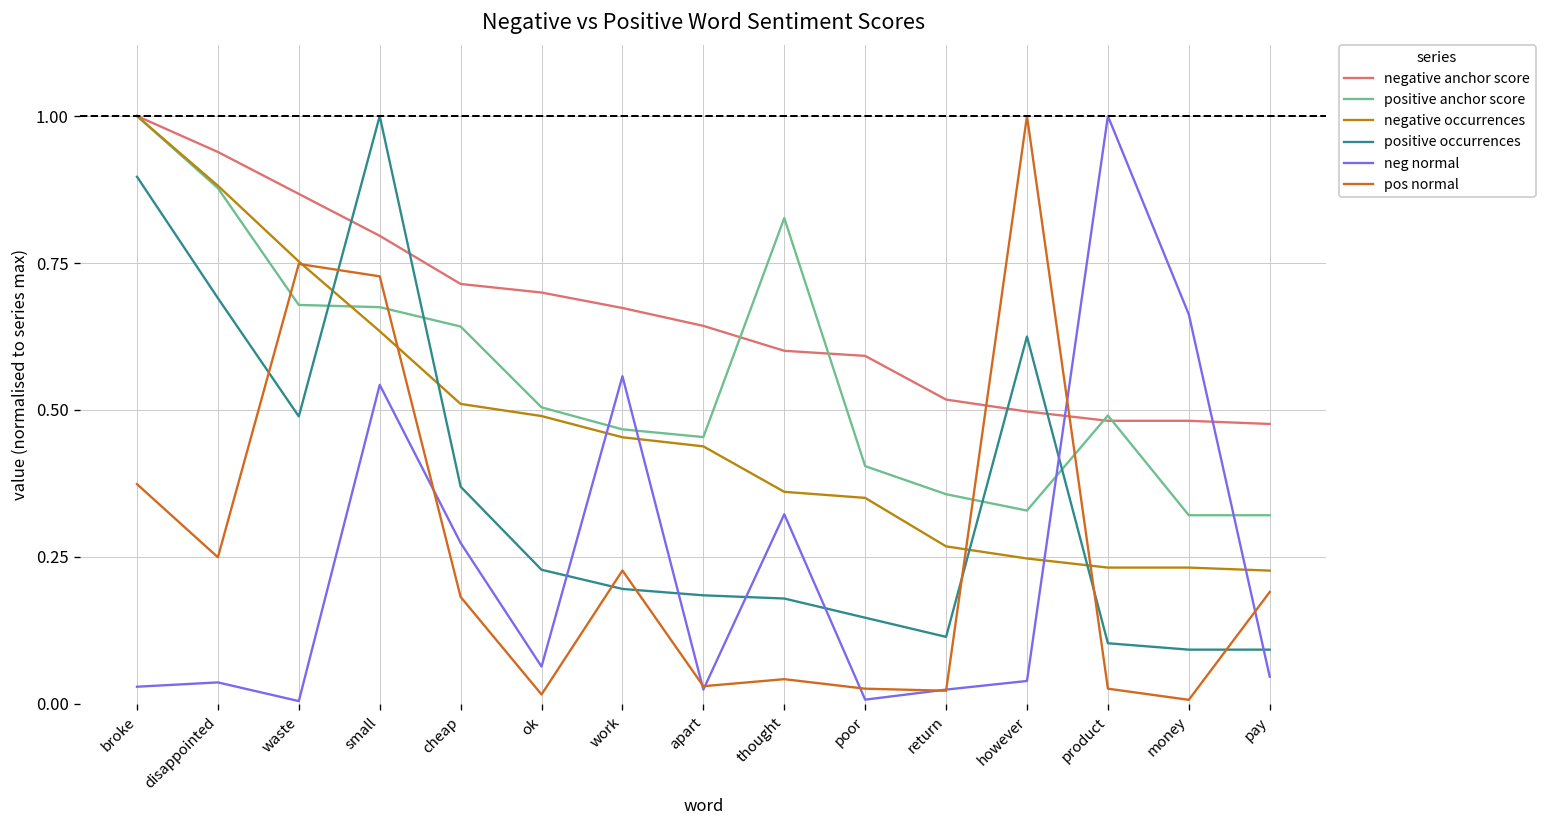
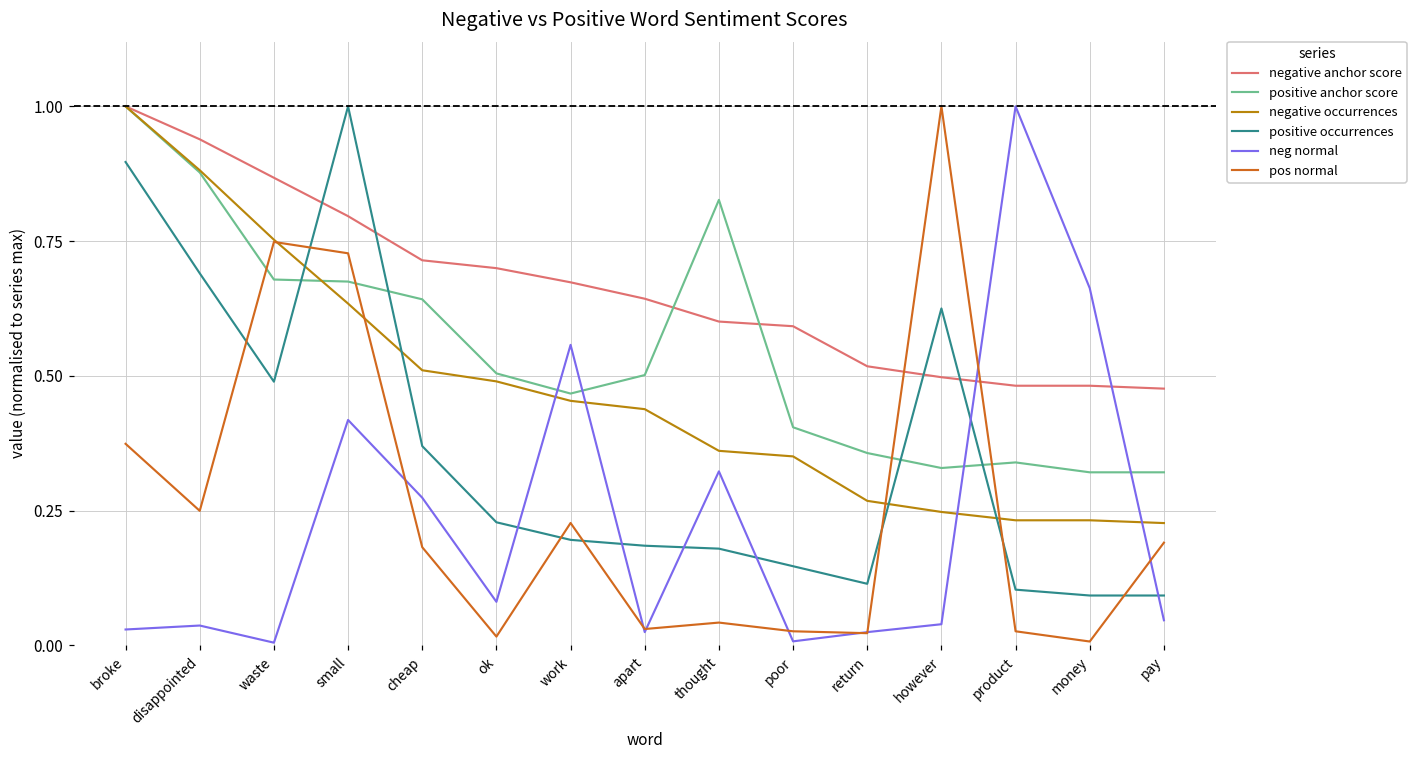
  {
    "negative anchor score": {
      "disappointed": 0.94,
      "waste": 0.87,
      "small": 0.80,
      "cheap": 0.71,
      "ok": 0.70,
      "work": 0.67,
      "apart": 0.64,
      "thought": 0.60,
      "poor": 0.59,
      "return": 0.52,
      "however": 0.50,
      "product": 0.48,
      "money": 0.48,
      "pay": 0.48
    },
    "positive anchor score": {
      "waste": 0.68,
      "small": 0.67,
      "cheap": 0.64,
      "ok": 0.50,
      "work": 0.47,
-     "apart": 0.45,
+     "apart": 0.50,
      "thought": 0.83,
      "poor": 0.40,
      "return": 0.36,
      "however": 0.33,
-     "product": 0.49,
+     "product": 0.34,
      "money": 0.32,
      "pay": 0.32
    },
    "positive occurrences": {
      "broke": 0.90,
      "disappointed": 0.69,
      "waste": 0.49,
      "small": 1.00,
      "cheap": 0.37,
      "ok": 0.23,
      "work": 0.20,
      "apart": 0.18,
      "thought": 0.18,
      "poor": 0.15,
      "return": 0.11,
      "however": 0.63,
      "product": 0.10,
      "money": 0.09,
      "pay": 0.09
    },
    "neg normal": {
      "broke": 0.03,
      "disappointed": 0.04,
      "waste": 0.00,
-     "small": 0.54,
+     "small": 0.42,
      "cheap": 0.27,
-     "ok": 0.06,
+     "ok": 0.08,
      "work": 0.56,
      "apart": 0.02,
      "thought": 0.32,
      "poor": 0.01,
      "however": 0.04,
      "product": 1.00,
      "money": 0.66,
      "pay": 0.05
    }
  }
